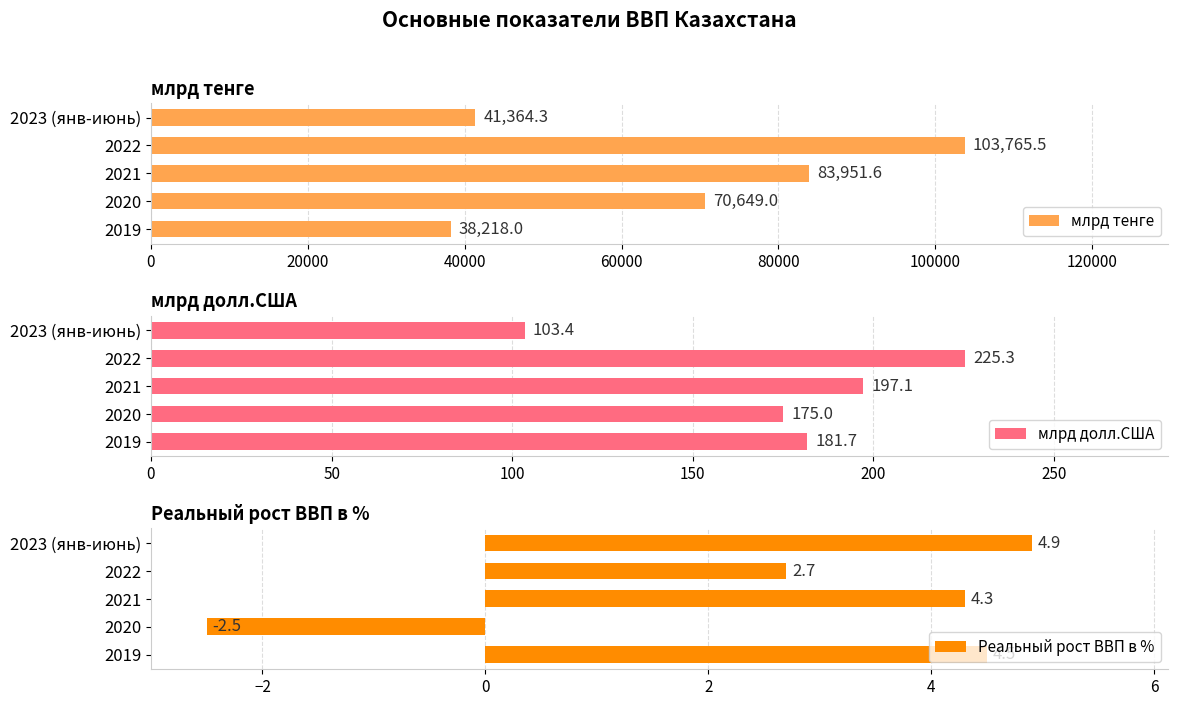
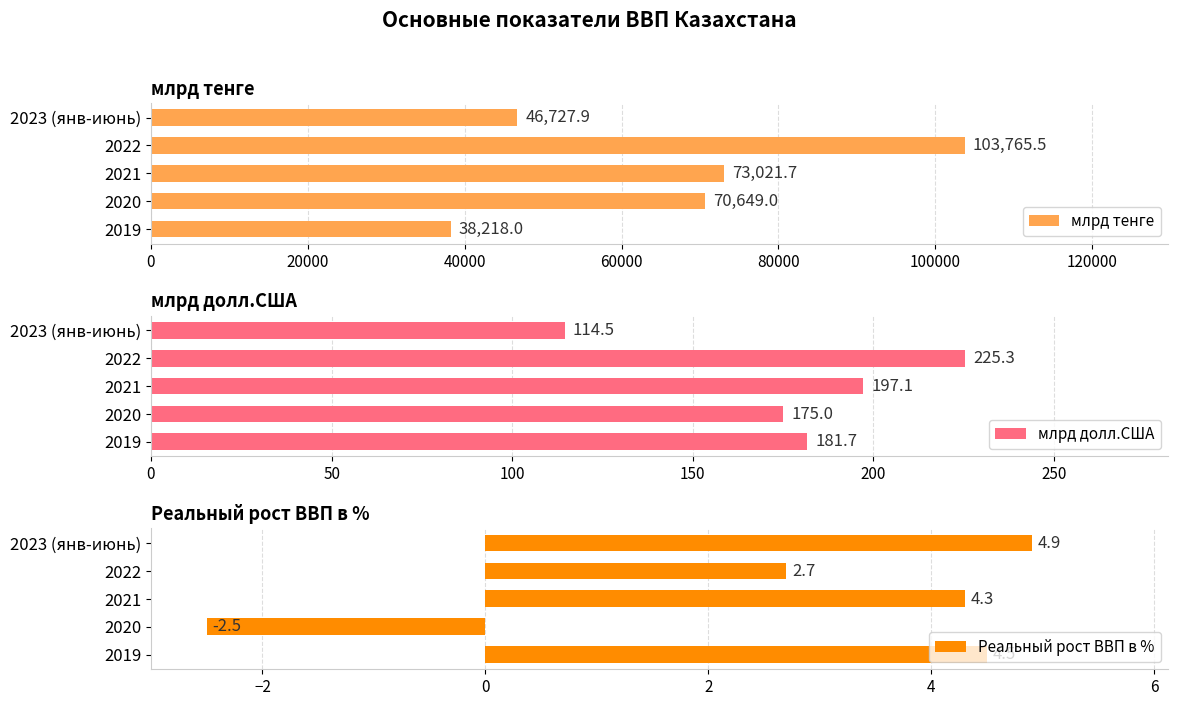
  {
    "млрд тенге": {
-     "2023 (янв-июнь)": "41,364.3",
+     "2023 (янв-июнь)": "46,727.9",
      "2022": "103,765.5",
-     "2021": "83,951.6",
+     "2021": "73,021.7",
      "2020": "70,649.0",
      "2019": "38,218.0"
    },
    "млрд долл.США": {
-     "2023 (янв-июнь)": "103.4",
+     "2023 (янв-июнь)": "114.5",
      "2022": "225.3",
      "2021": "197.1",
      "2020": "175.0",
      "2019": "181.7"
    },
    "Реальный рост ВВП в %": {
      "2023 (янв-июнь)": "4.9",
      "2022": "2.7",
      "2021": "4.3",
      "2020": "-2.5"
    }
  }
